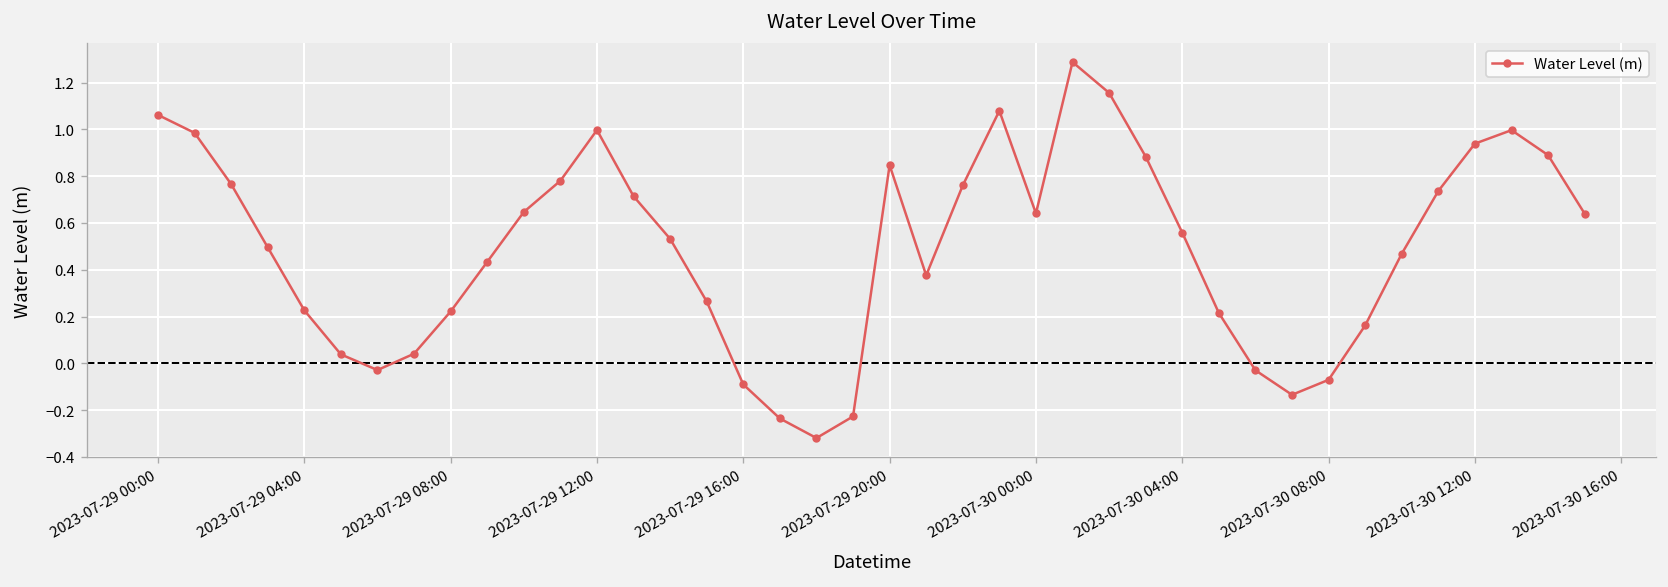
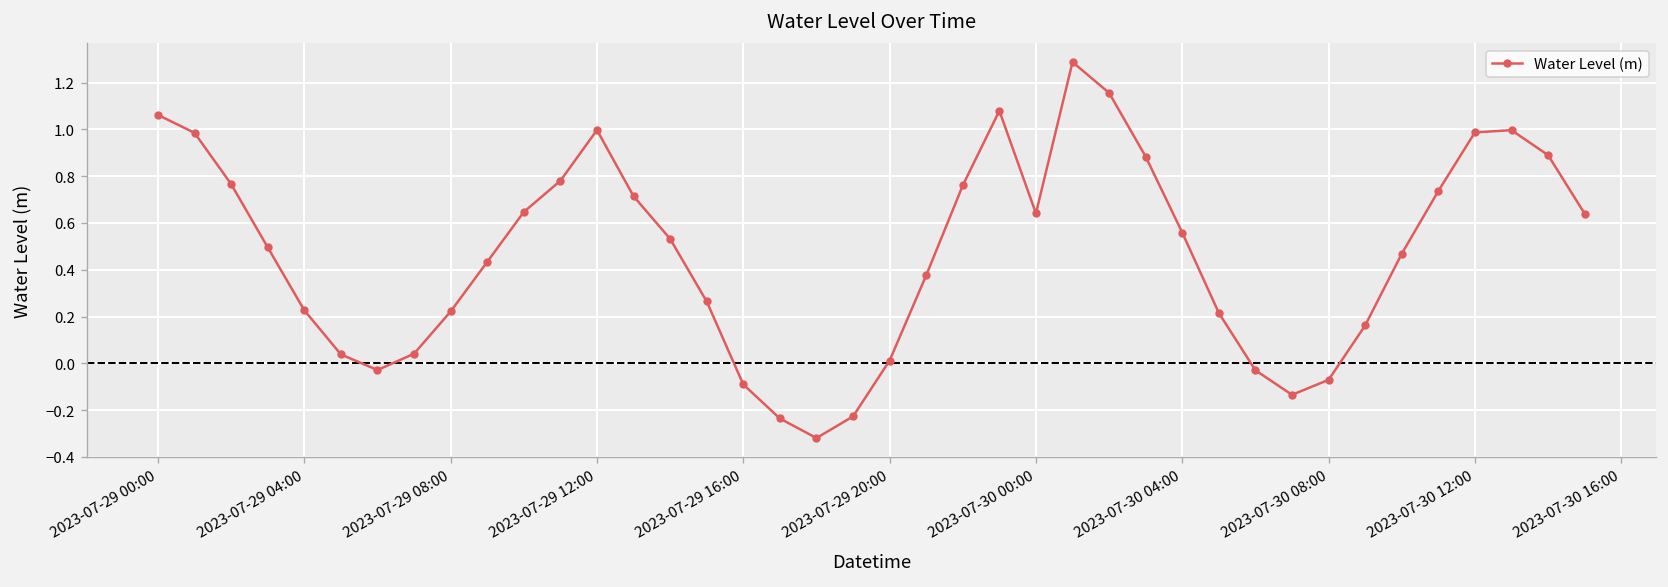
  {
    "2023-07-29 00:00": 1.06,
    "2023-07-29 04:00": 0.23,
    "2023-07-29 08:00": 0.22,
    "2023-07-29 12:00": 1.00,
    "2023-07-29 16:00": -0.09,
-   "2023-07-29 20:00": 0.85,
+   "2023-07-29 20:00": 0.01,
    "2023-07-30 00:00": 0.64,
    "2023-07-30 04:00": 0.56,
    "2023-07-30 08:00": -0.07,
-   "2023-07-30 12:00": 0.94
+   "2023-07-30 12:00": 0.99
  }
